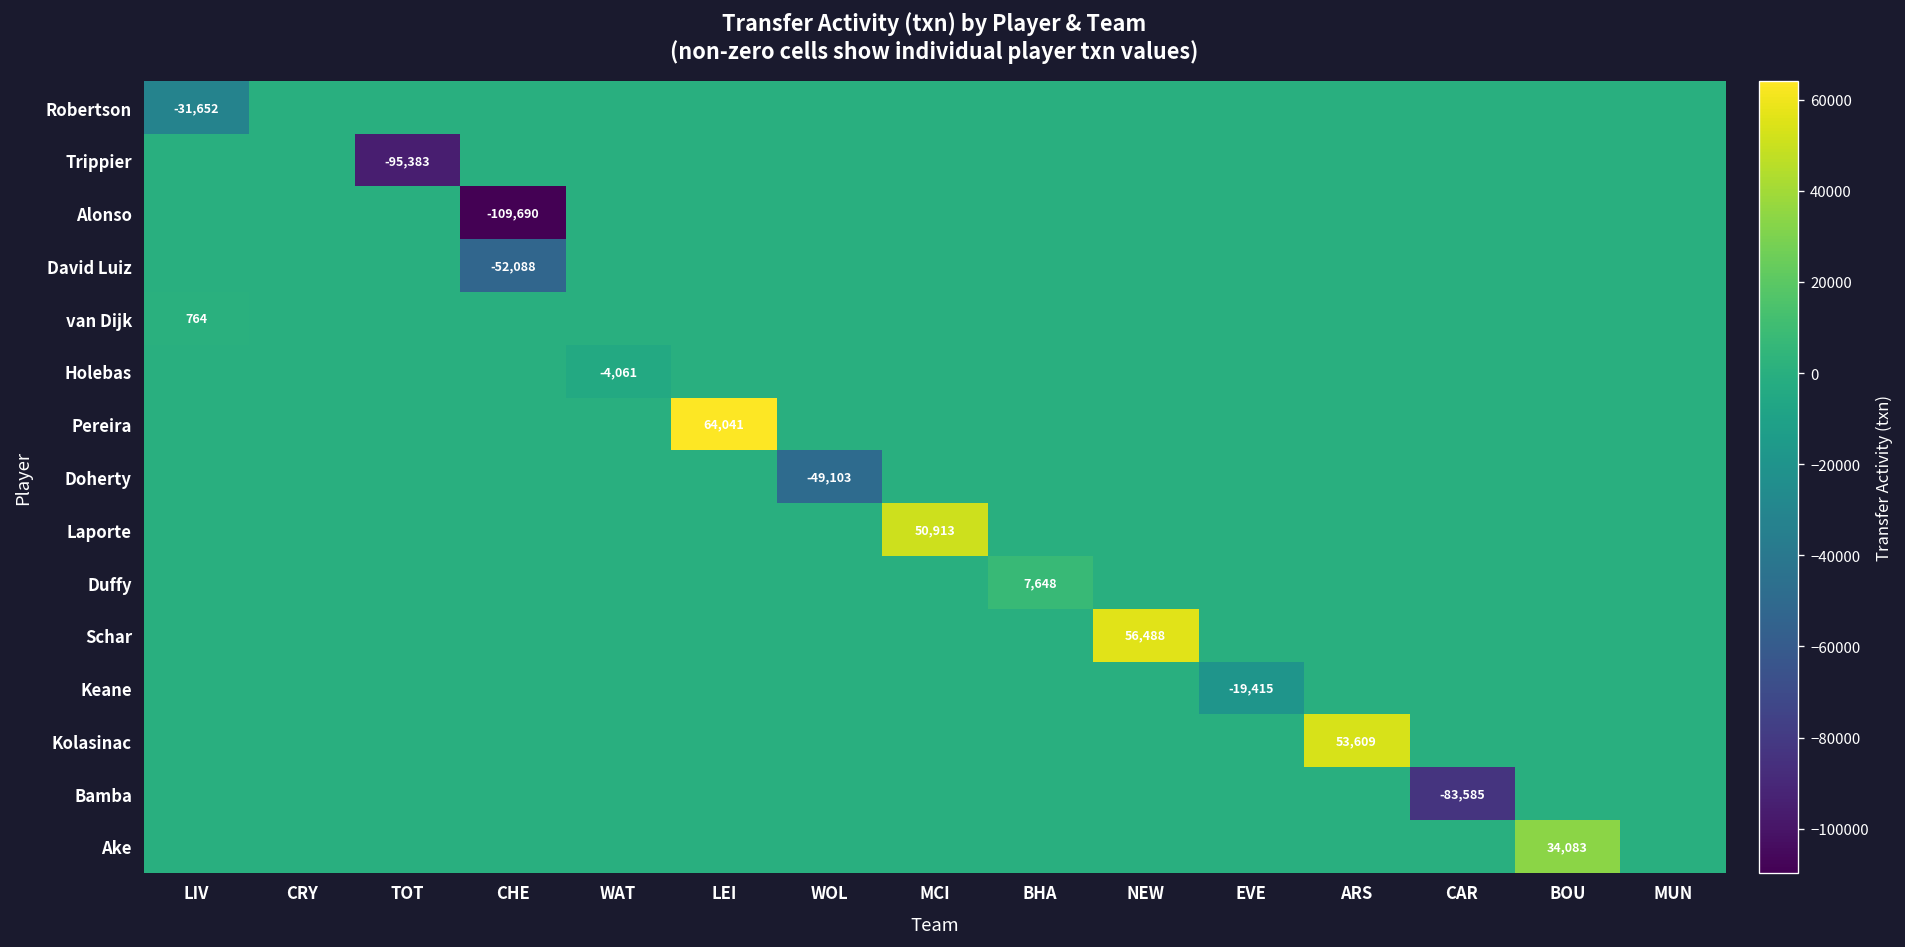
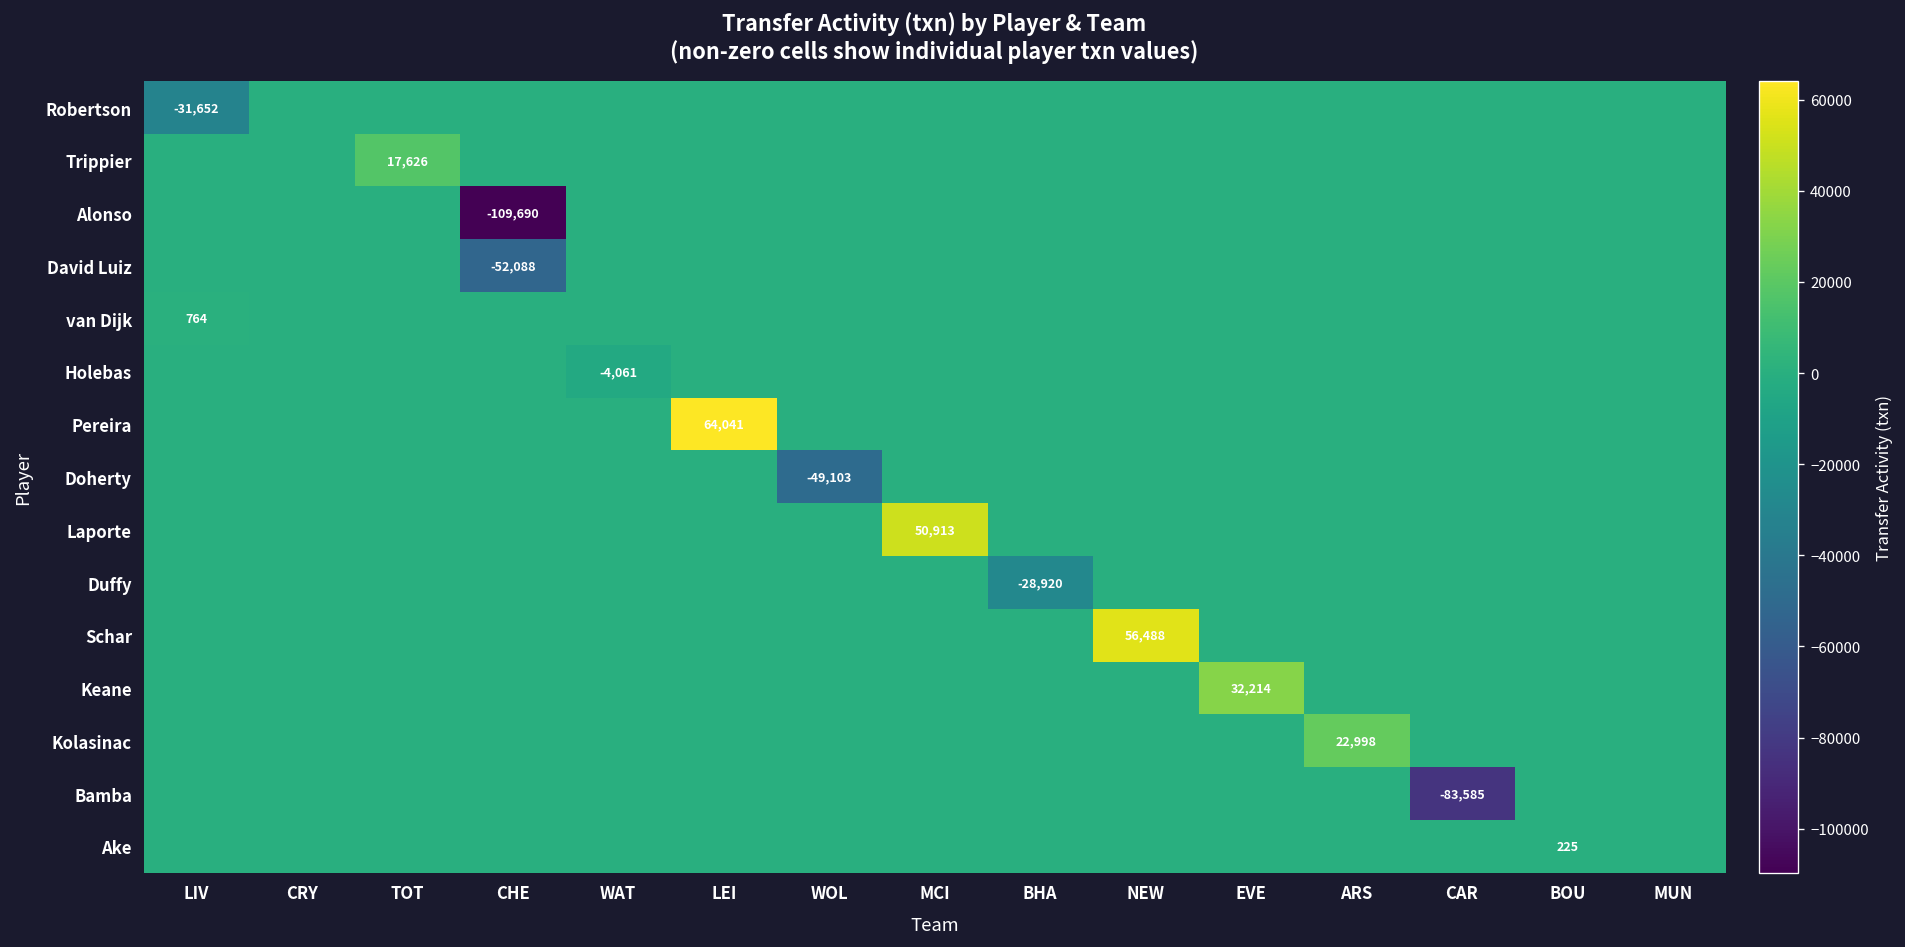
  {
    "Robertson": {
      "LIV": "-31,652"
    },
    "Trippier": {
-     "TOT": "-95,383"
+     "TOT": "17,626"
    },
    "Alonso": {
      "CHE": "-109,690"
    },
    "David Luiz": {
      "CHE": "-52,088"
    },
    "van Dijk": {
      "LIV": "764"
    },
    "Holebas": {
      "WAT": "-4,061"
    },
    "Pereira": {
      "LEI": "64,041"
    },
    "Doherty": {
      "WOL": "-49,103"
    },
    "Laporte": {
      "MCI": "50,913"
    },
    "Duffy": {
-     "BHA": "7,648"
+     "BHA": "-28,920"
    },
    "Schar": {
      "NEW": "56,488"
    },
    "Keane": {
-     "EVE": "-19,415"
+     "EVE": "32,214"
    },
    "Kolasinac": {
-     "ARS": "53,609"
+     "ARS": "22,998"
    },
    "Bamba": {
      "CAR": "-83,585"
    },
    "Ake": {
-     "BOU": "34,083"
+     "BOU": "225"
    }
  }
